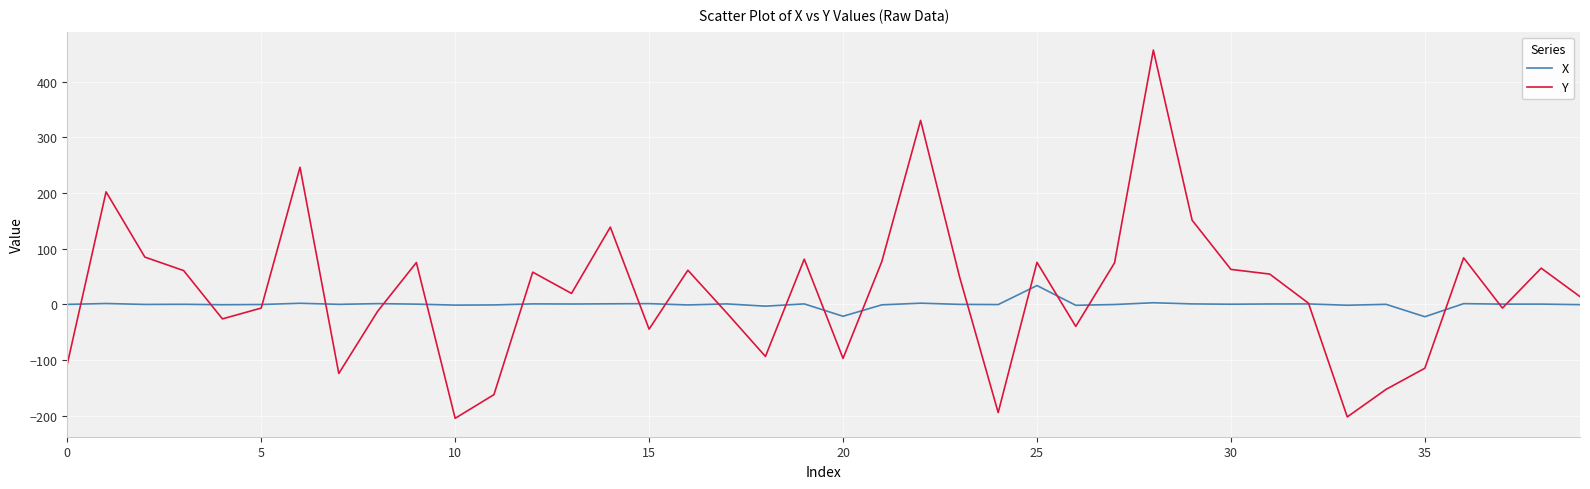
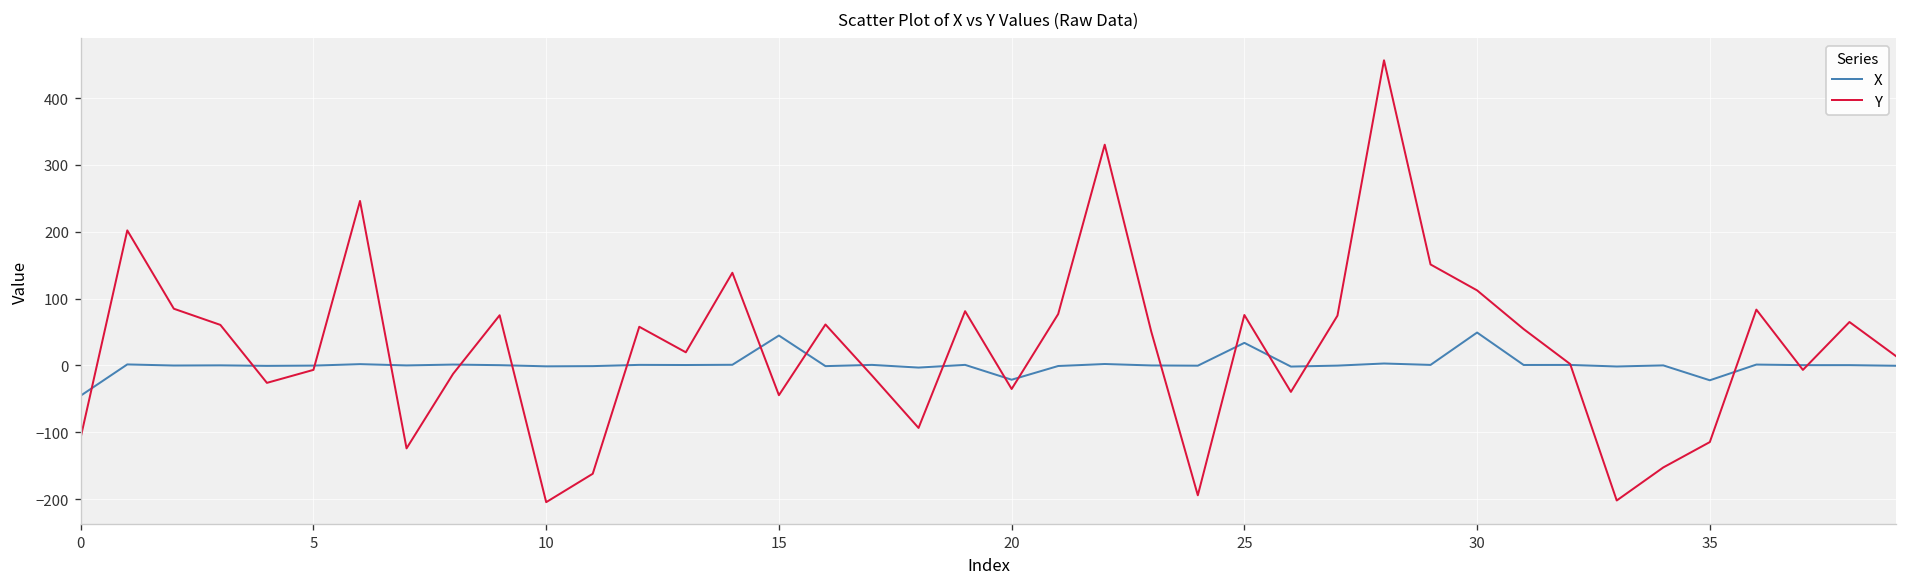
  {
    "X": {
-     "0": 0,
+     "0": -50,
      "5": 0,
      "10": 0,
-     "15": 0,
+     "15": 40,
      "20": -20,
      "25": 30,
-     "30": 0,
+     "30": 50,
      "35": -20
    },
    "Y": {
      "0": -110,
      "5": -10,
      "10": -200,
      "15": -40,
-     "20": -100,
+     "20": -40,
      "25": 80,
-     "30": 60,
+     "30": 110,
      "35": -110
    }
  }
